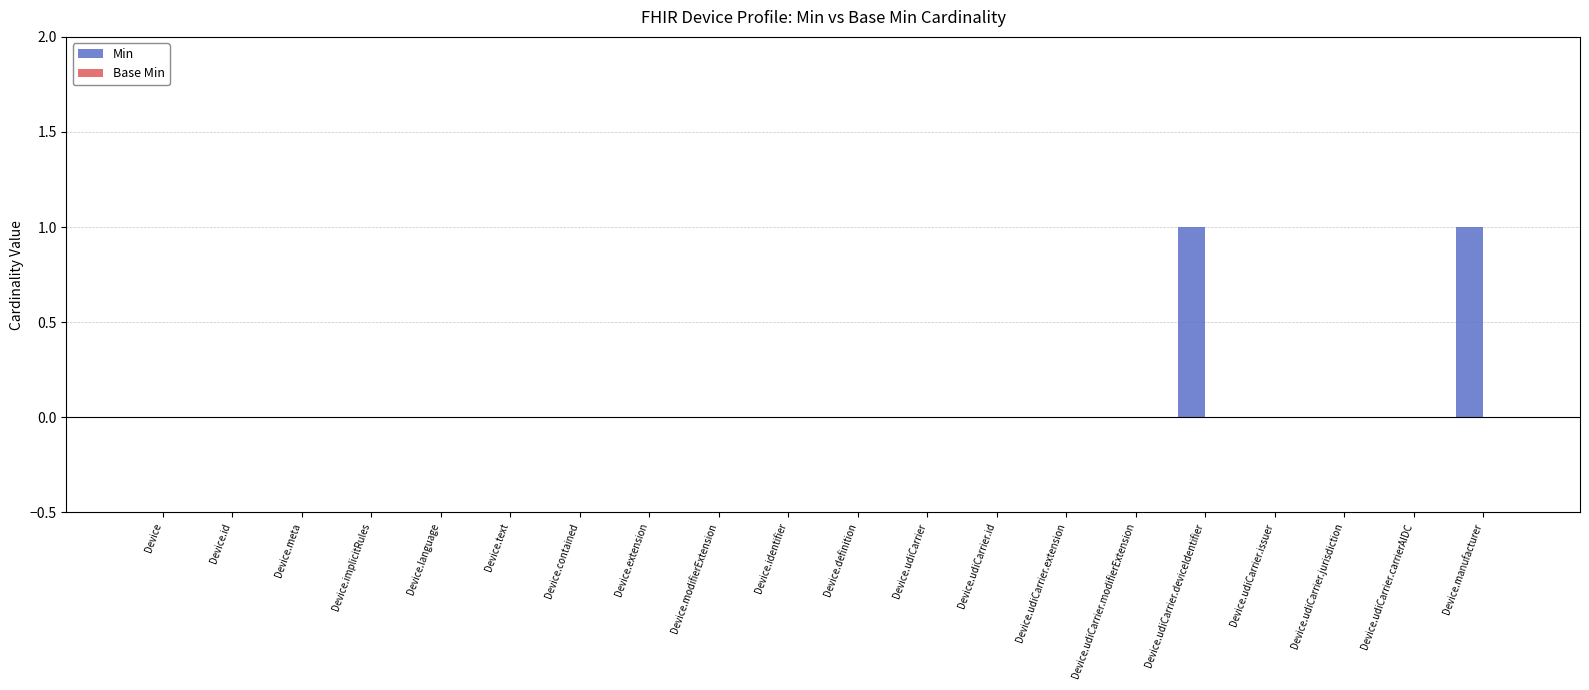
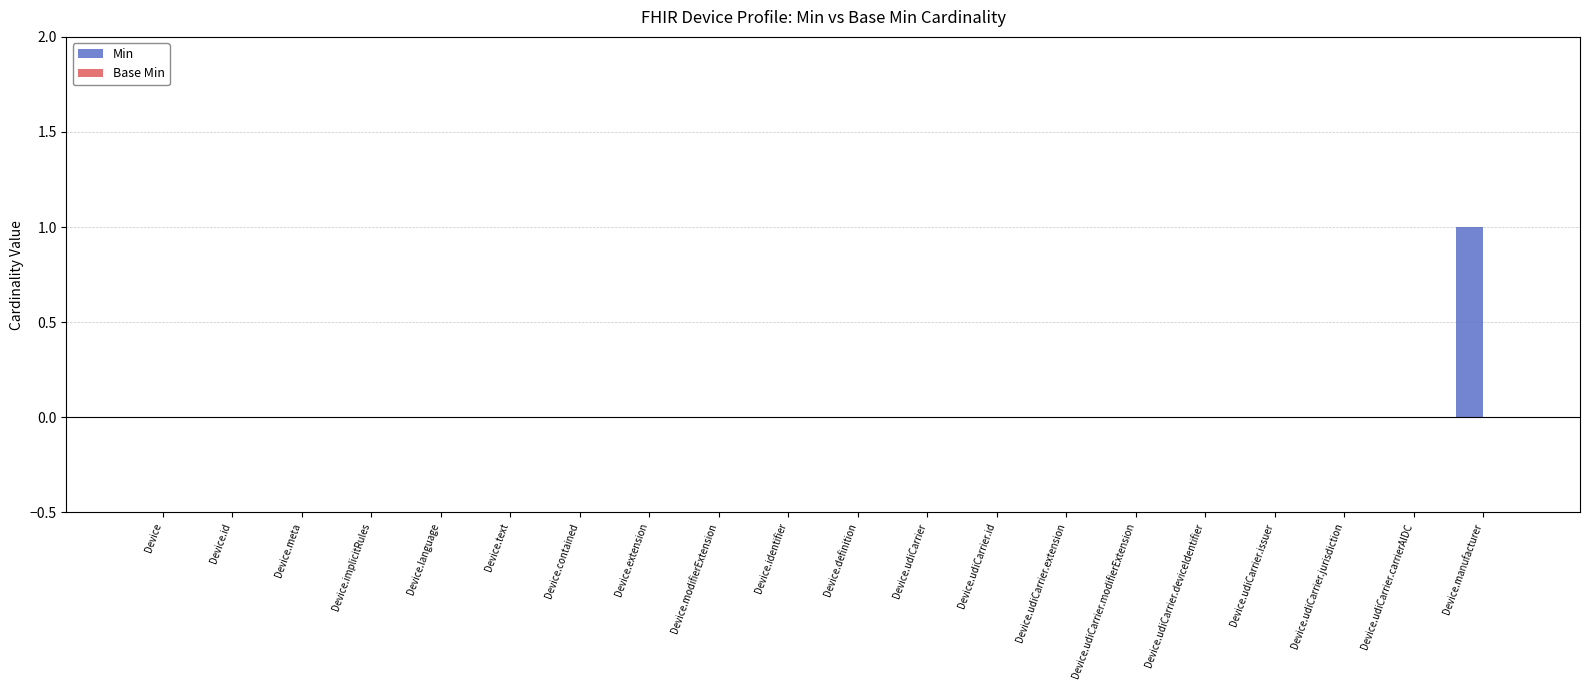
  {
    "Min": {
      "Device": 0,
      "Device.id": 0,
      "Device.meta": 0,
      "Device.implicitRules": 0,
      "Device.language": 0,
      "Device.text": 0,
      "Device.contained": 0,
      "Device.extension": 0,
      "Device.modifierExtension": 0,
      "Device.identifier": 0,
      "Device.definition": 0,
      "Device.udiCarrier": 0,
      "Device.udiCarrier.id": 0,
      "Device.udiCarrier.extension": 0,
      "Device.udiCarrier.modifierExtension": 0,
-     "Device.udiCarrier.deviceIdentifier": 1,
+     "Device.udiCarrier.deviceIdentifier": 0,
      "Device.udiCarrier.issuer": 0,
      "Device.udiCarrier.jurisdiction": 0,
      "Device.udiCarrier.carrierAIDC": 0,
      "Device.manufacturer": 1
    },
    "Base Min": {
      "Device": 0,
      "Device.id": 0,
      "Device.meta": 0,
      "Device.implicitRules": 0,
      "Device.language": 0,
      "Device.text": 0,
      "Device.contained": 0,
      "Device.extension": 0,
      "Device.modifierExtension": 0,
      "Device.identifier": 0,
      "Device.definition": 0,
      "Device.udiCarrier": 0,
      "Device.udiCarrier.id": 0,
      "Device.udiCarrier.extension": 0,
      "Device.udiCarrier.modifierExtension": 0,
      "Device.udiCarrier.deviceIdentifier": 0,
      "Device.udiCarrier.issuer": 0,
      "Device.udiCarrier.jurisdiction": 0,
      "Device.udiCarrier.carrierAIDC": 0,
      "Device.manufacturer": 0
    }
  }
